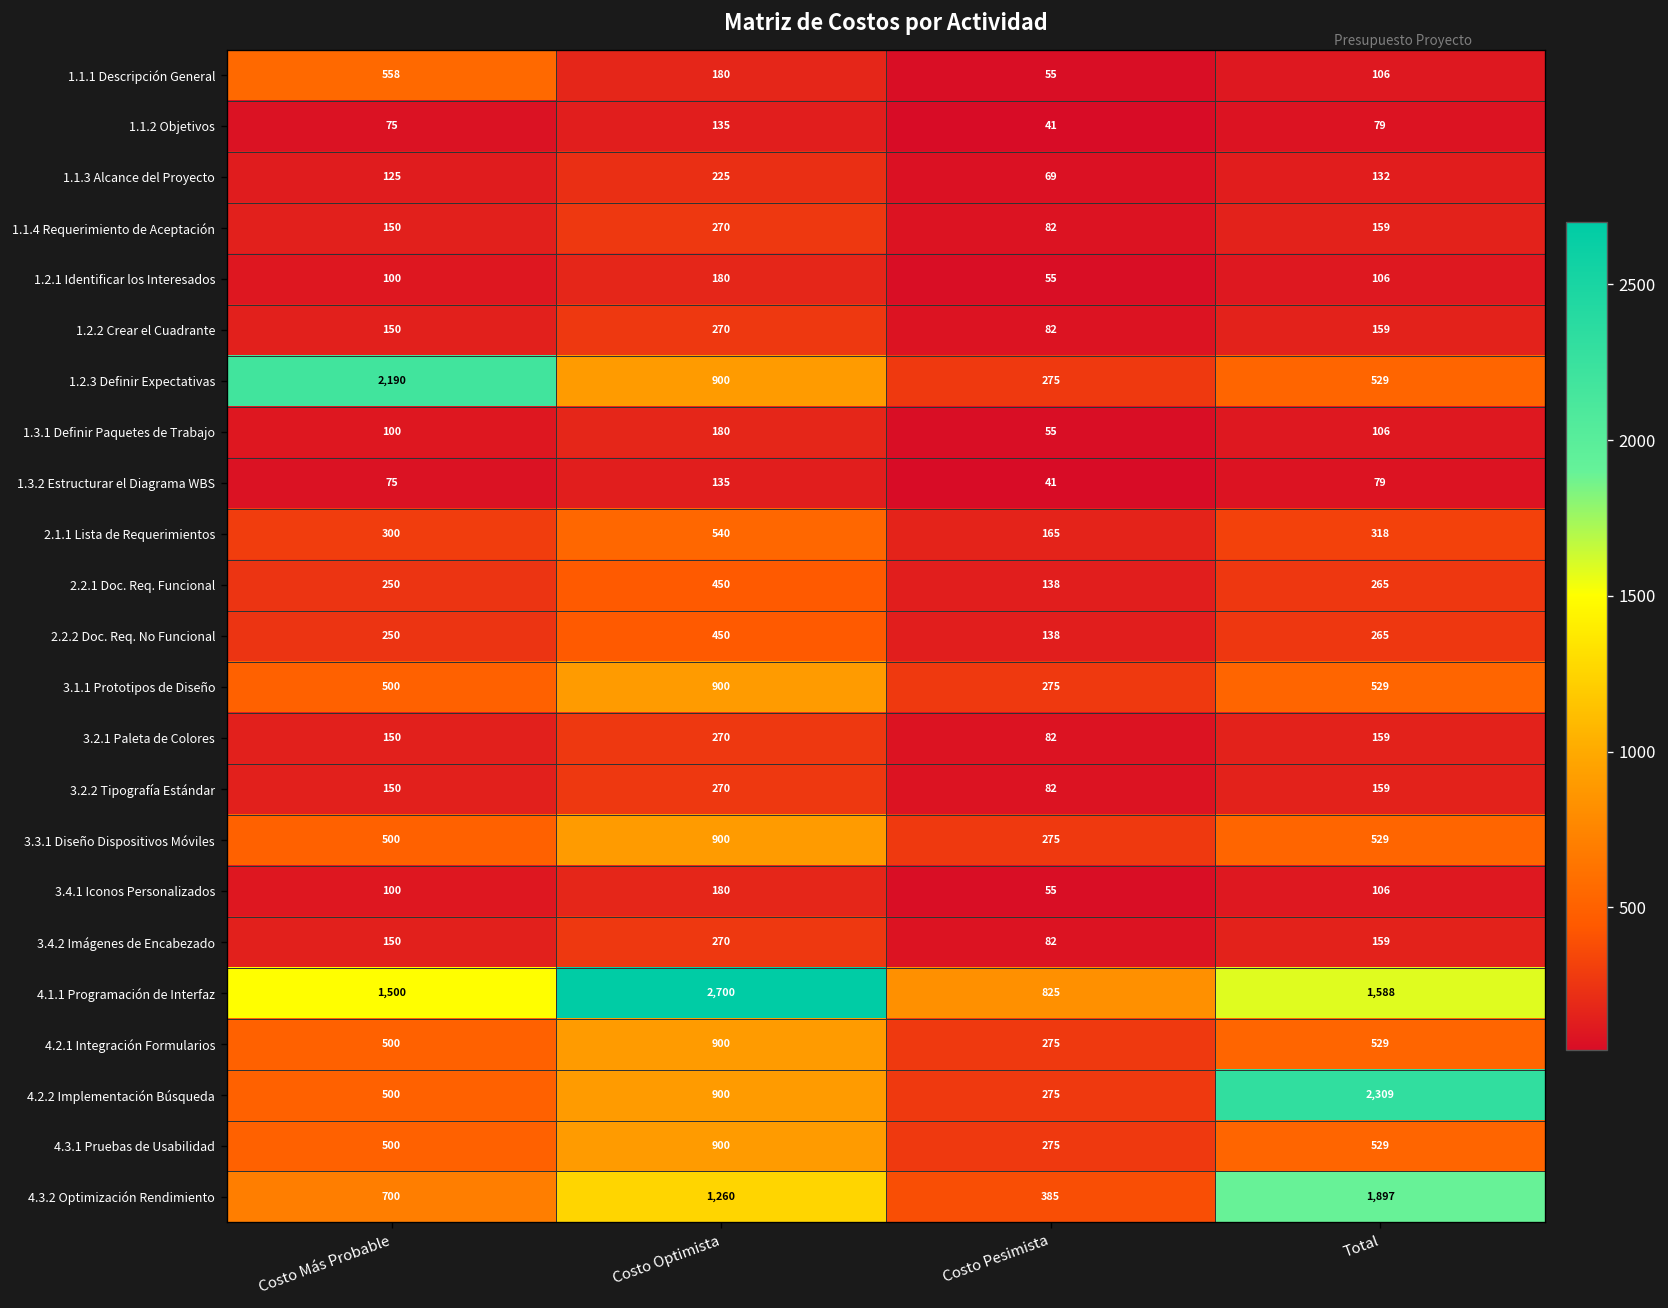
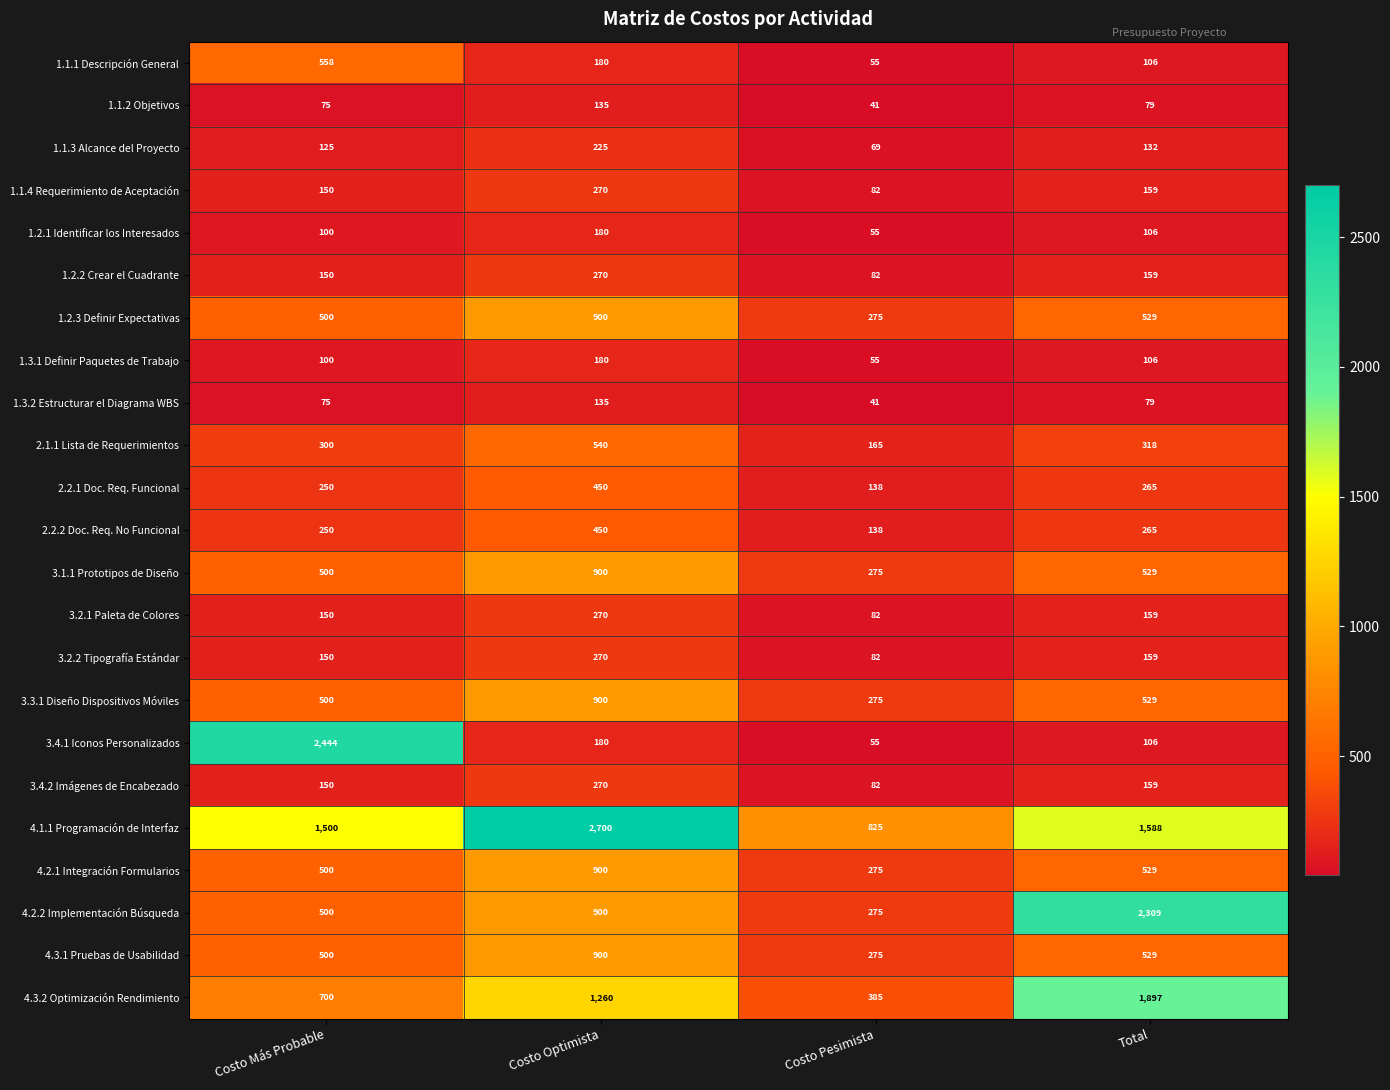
  {
    "1.1.1 Descripción General": {
      "Costo Más Probable": "558",
      "Costo Optimista": "180",
      "Costo Pesimista": "55",
      "Total": "106"
    },
    "1.1.2 Objetivos": {
      "Costo Más Probable": "75",
      "Costo Optimista": "135",
      "Costo Pesimista": "41",
      "Total": "79"
    },
    "1.1.3 Alcance del Proyecto": {
      "Costo Más Probable": "125",
      "Costo Optimista": "225",
      "Costo Pesimista": "69",
      "Total": "132"
    },
    "1.1.4 Requerimiento de Aceptación": {
      "Costo Más Probable": "150",
      "Costo Optimista": "270",
      "Costo Pesimista": "82",
      "Total": "159"
    },
    "1.2.1 Identificar los Interesados": {
      "Costo Más Probable": "100",
      "Costo Optimista": "180",
      "Costo Pesimista": "55",
      "Total": "106"
    },
    "1.2.2 Crear el Cuadrante": {
      "Costo Más Probable": "150",
      "Costo Optimista": "270",
      "Costo Pesimista": "82",
      "Total": "159"
    },
    "1.2.3 Definir Expectativas": {
-     "Costo Más Probable": "2,190",
+     "Costo Más Probable": "500",
      "Costo Optimista": "900",
      "Costo Pesimista": "275",
      "Total": "529"
    },
    "1.3.1 Definir Paquetes de Trabajo": {
      "Costo Más Probable": "100",
      "Costo Optimista": "180",
      "Costo Pesimista": "55",
      "Total": "106"
    },
    "1.3.2 Estructurar el Diagrama WBS": {
      "Costo Más Probable": "75",
      "Costo Optimista": "135",
      "Costo Pesimista": "41",
      "Total": "79"
    },
    "2.1.1 Lista de Requerimientos": {
      "Costo Más Probable": "300",
      "Costo Optimista": "540",
      "Costo Pesimista": "165",
      "Total": "318"
    },
    "2.2.1 Doc. Req. Funcional": {
      "Costo Más Probable": "250",
      "Costo Optimista": "450",
      "Costo Pesimista": "138",
      "Total": "265"
    },
    "2.2.2 Doc. Req. No Funcional": {
      "Costo Más Probable": "250",
      "Costo Optimista": "450",
      "Costo Pesimista": "138",
      "Total": "265"
    },
    "3.1.1 Prototipos de Diseño": {
      "Costo Más Probable": "500",
      "Costo Optimista": "900",
      "Costo Pesimista": "275",
      "Total": "529"
    },
    "3.2.1 Paleta de Colores": {
      "Costo Más Probable": "150",
      "Costo Optimista": "270",
      "Costo Pesimista": "82",
      "Total": "159"
    },
    "3.2.2 Tipografía Estándar": {
      "Costo Más Probable": "150",
      "Costo Optimista": "270",
      "Costo Pesimista": "82",
      "Total": "159"
    },
    "3.3.1 Diseño Dispositivos Móviles": {
      "Costo Más Probable": "500",
      "Costo Optimista": "900",
      "Costo Pesimista": "275",
      "Total": "529"
    },
    "3.4.1 Iconos Personalizados": {
-     "Costo Más Probable": "100",
+     "Costo Más Probable": "2,444",
      "Costo Optimista": "180",
      "Costo Pesimista": "55",
      "Total": "106"
    },
    "3.4.2 Imágenes de Encabezado": {
      "Costo Más Probable": "150",
      "Costo Optimista": "270",
      "Costo Pesimista": "82",
      "Total": "159"
    },
    "4.1.1 Programación de Interfaz": {
      "Costo Más Probable": "1,500",
      "Costo Optimista": "2,700",
      "Costo Pesimista": "825",
      "Total": "1,588"
    },
    "4.2.1 Integración Formularios": {
      "Costo Más Probable": "500",
      "Costo Optimista": "900",
      "Costo Pesimista": "275",
      "Total": "529"
    },
    "4.2.2 Implementación Búsqueda": {
      "Costo Más Probable": "500",
      "Costo Optimista": "900",
      "Costo Pesimista": "275",
      "Total": "2,309"
    },
    "4.3.1 Pruebas de Usabilidad": {
      "Costo Más Probable": "500",
      "Costo Optimista": "900",
      "Costo Pesimista": "275",
      "Total": "529"
    },
    "4.3.2 Optimización Rendimiento": {
      "Costo Más Probable": "700",
      "Costo Optimista": "1,260",
      "Costo Pesimista": "385",
      "Total": "1,897"
    }
  }
